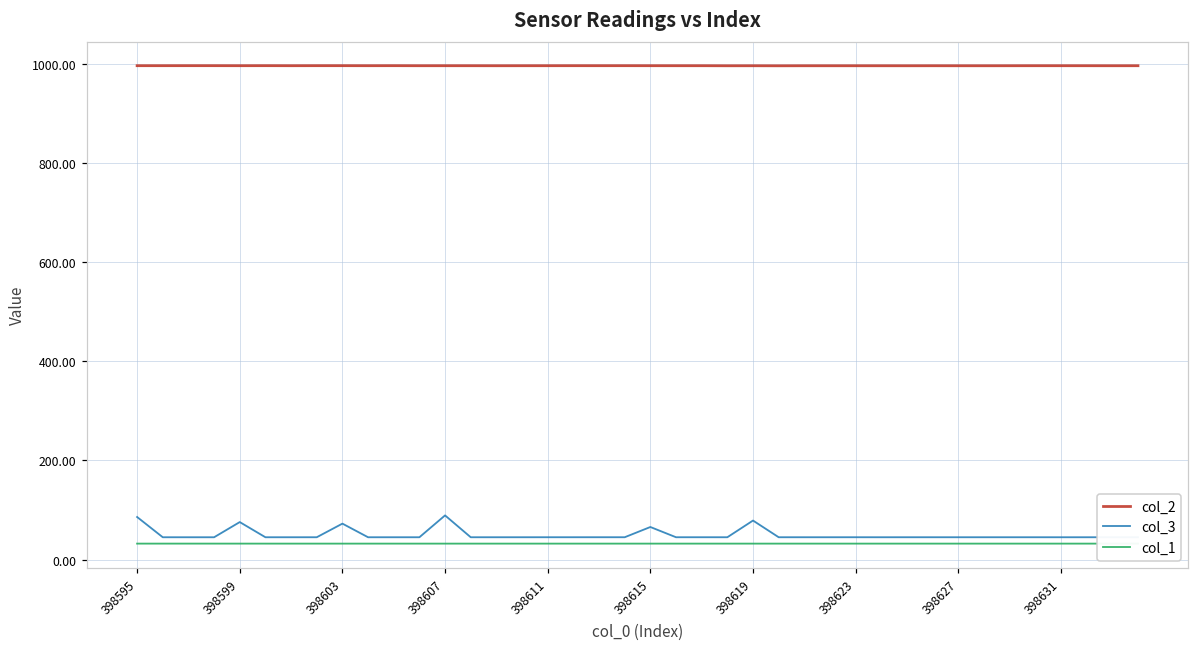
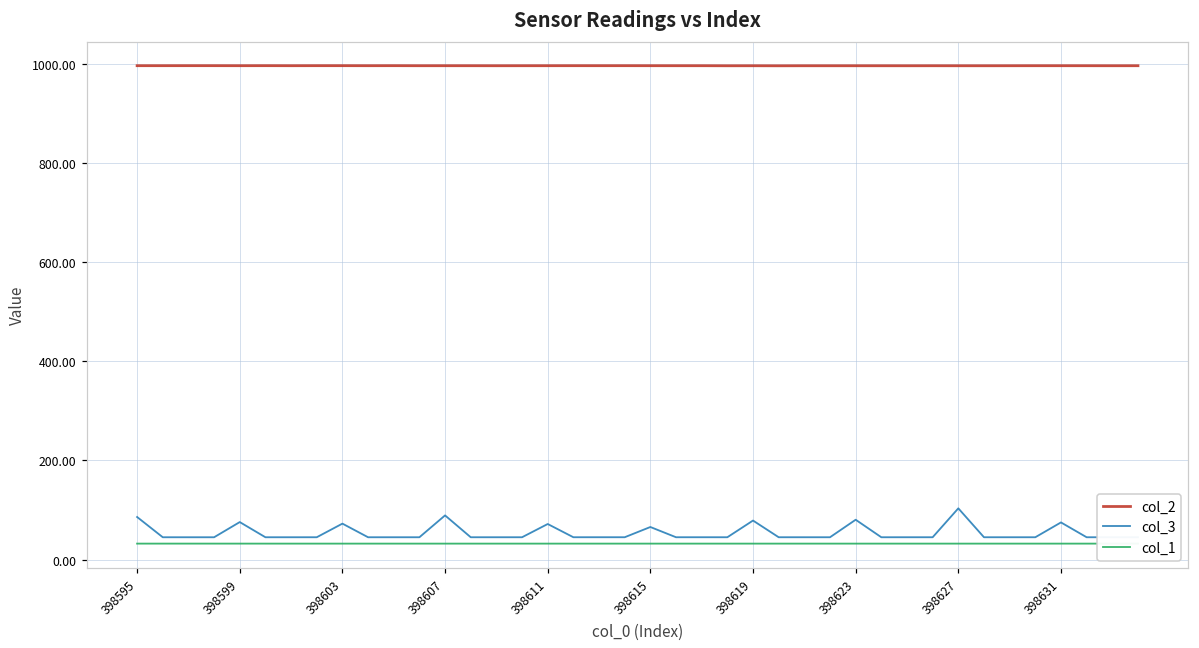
  {
    "col_2": {
      "398595": 1000,
      "398599": 1000,
      "398603": 1000,
      "398607": 1000,
      "398611": 1000,
      "398615": 1000,
      "398619": 1000,
      "398623": 1000,
      "398627": 1000,
      "398631": 1000
    },
    "col_3": {
      "398595": 90,
      "398599": 80,
      "398603": 70,
      "398607": 90,
-     "398611": 50,
+     "398611": 70,
      "398615": 70,
      "398619": 80,
-     "398623": 50,
-     "398627": 50,
-     "398631": 50
+     "398623": 80,
+     "398627": 100,
+     "398631": 80
    },
    "col_1": {
      "398595": 30,
      "398599": 30,
      "398603": 30,
      "398607": 30,
      "398611": 30,
      "398615": 30,
      "398619": 30,
      "398623": 30,
      "398627": 30,
      "398631": 30
    }
  }
